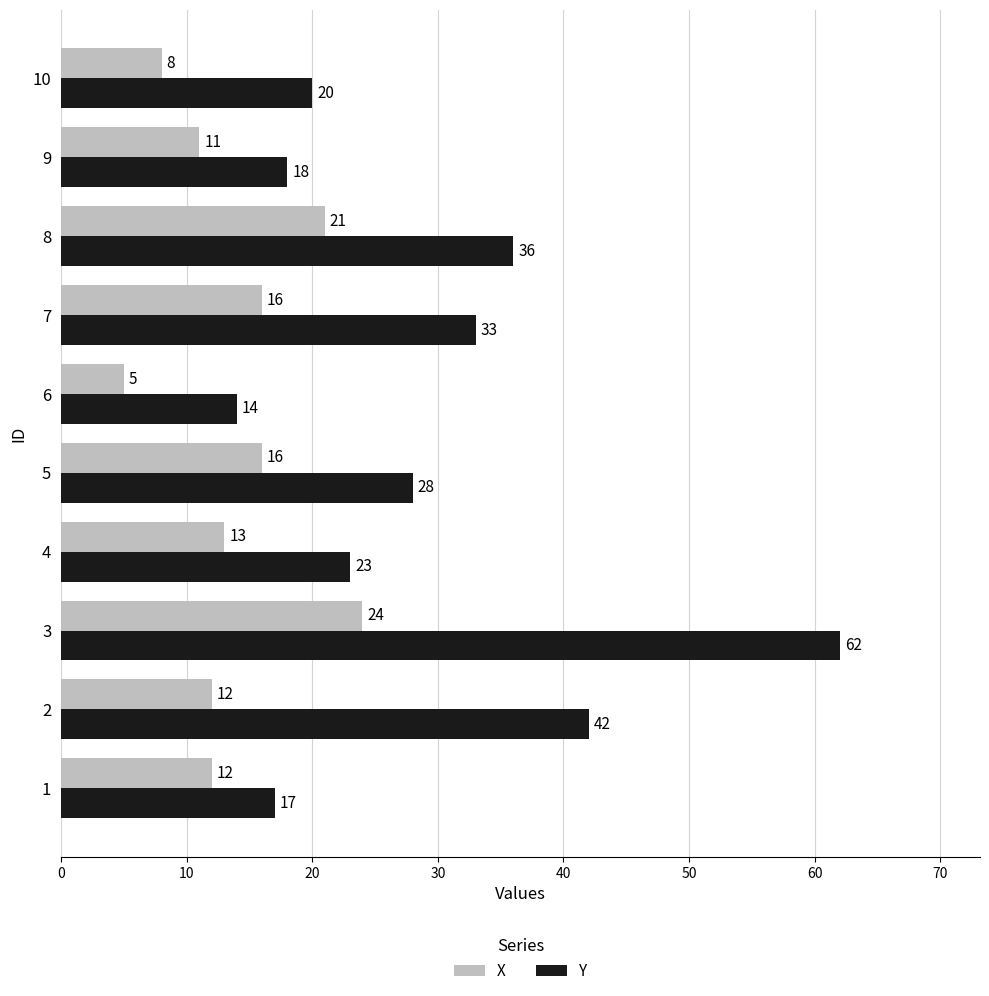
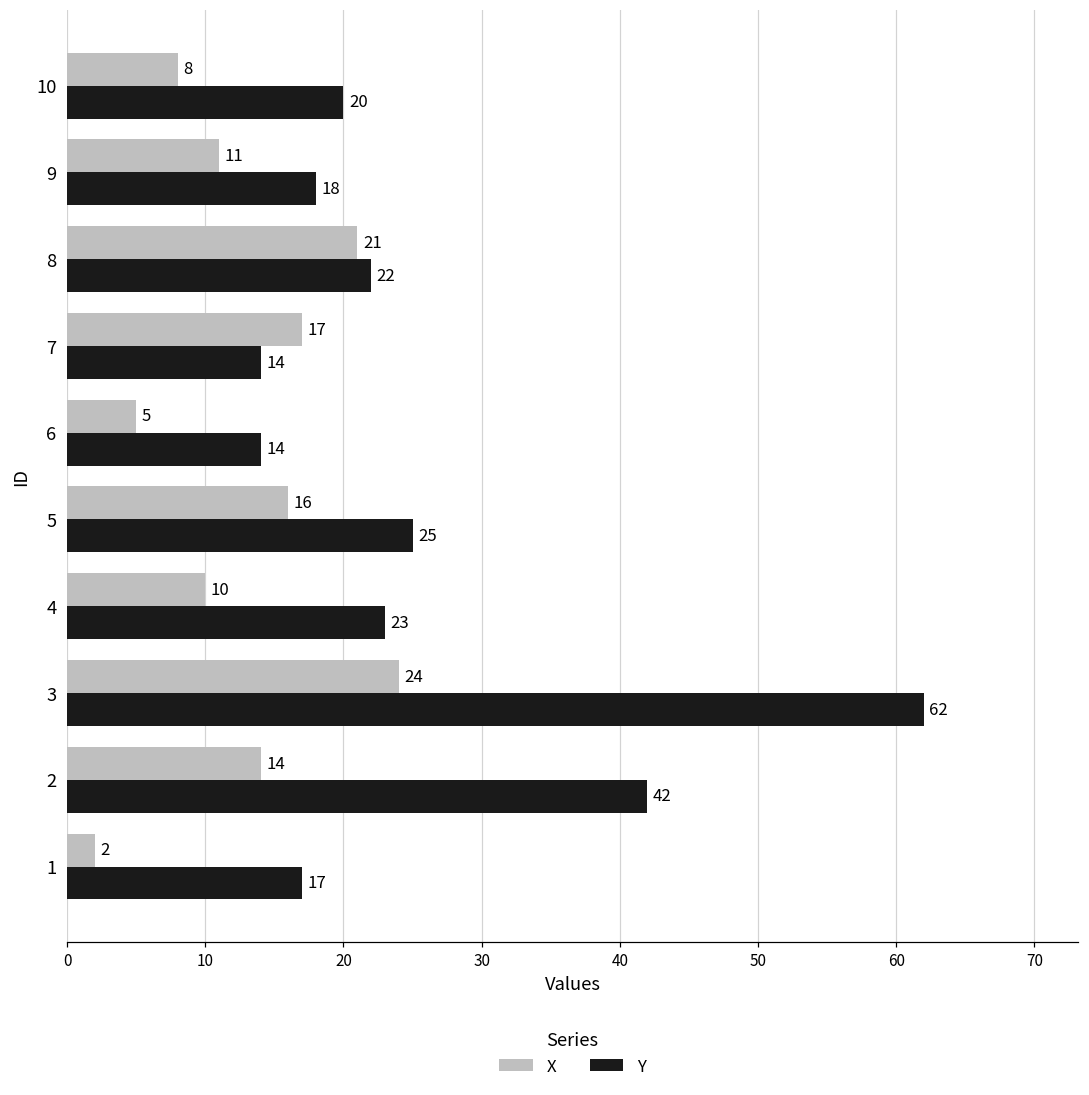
  {
    "X": {
      "10": 8,
      "9": 11,
      "8": 21,
-     "7": 16,
+     "7": 17,
      "6": 5,
      "5": 16,
-     "4": 13,
+     "4": 10,
      "3": 24,
-     "2": 12,
-     "1": 12
+     "2": 14,
+     "1": 2
    },
    "Y": {
      "10": 20,
      "9": 18,
-     "8": 36,
-     "7": 33,
+     "8": 22,
+     "7": 14,
      "6": 14,
-     "5": 28,
+     "5": 25,
      "4": 23,
      "3": 62,
      "2": 42,
      "1": 17
    }
  }
